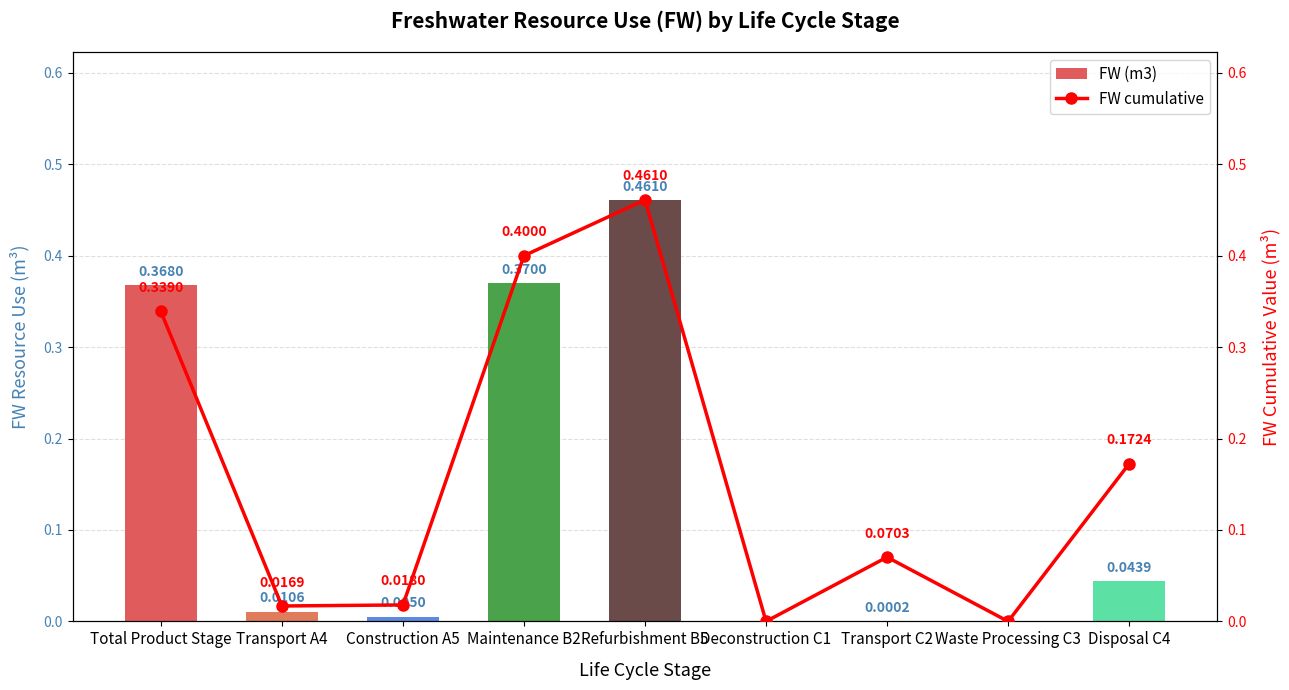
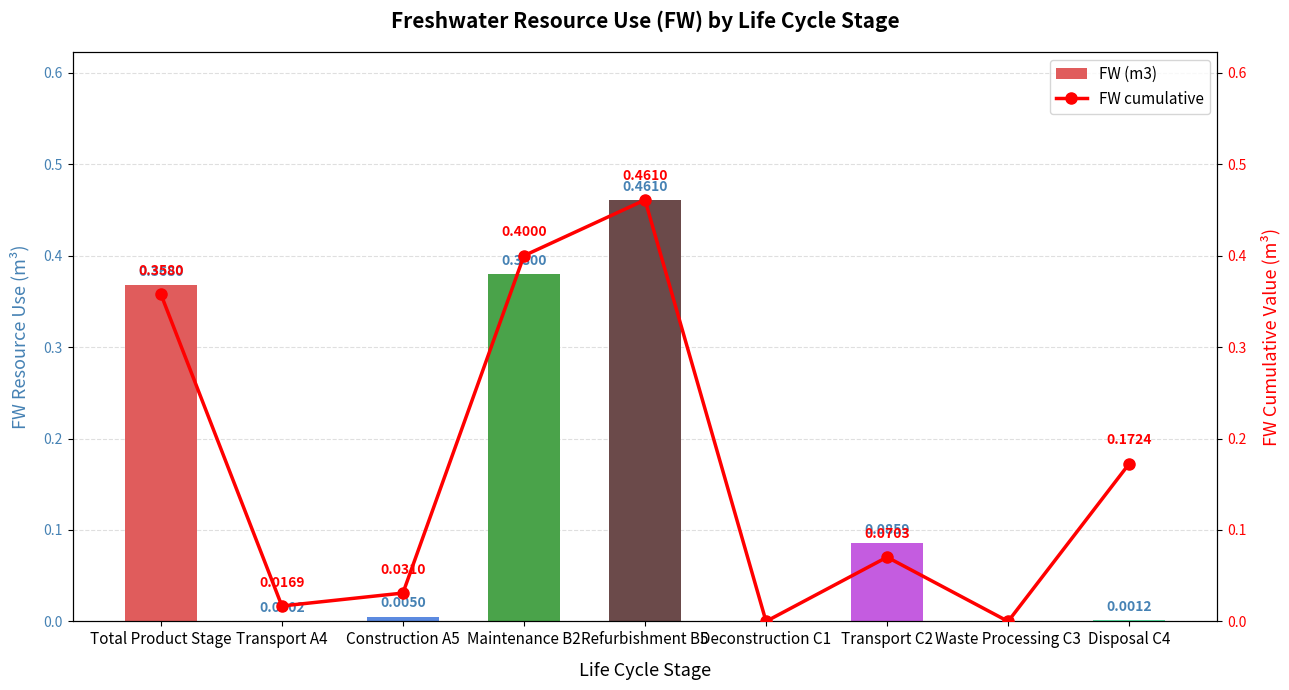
  {
    "FW (m3)": {
      "Total Product Stage": 0.3680,
-     "Transport A4": 0.0106,
-     "Maintenance B2": 0.3700,
-     "Transport C2": 0.0002,
-     "Disposal C4": 0.0439
+     "Transport A4": 0.0002,
+     "Maintenance B2": 0.3800,
+     "Transport C2": 0.0859,
+     "Disposal C4": 0.0012
    },
    "FW cumulative": {
-     "Total Product Stage": 0.3390,
+     "Total Product Stage": 0.3580,
      "Transport A4": 0.0169,
-     "Construction A5": 0.0180,
+     "Construction A5": 0.0310,
      "Maintenance B2": 0.4000,
      "Transport C2": 0.0703,
      "Disposal C4": 0.1724
    }
  }
